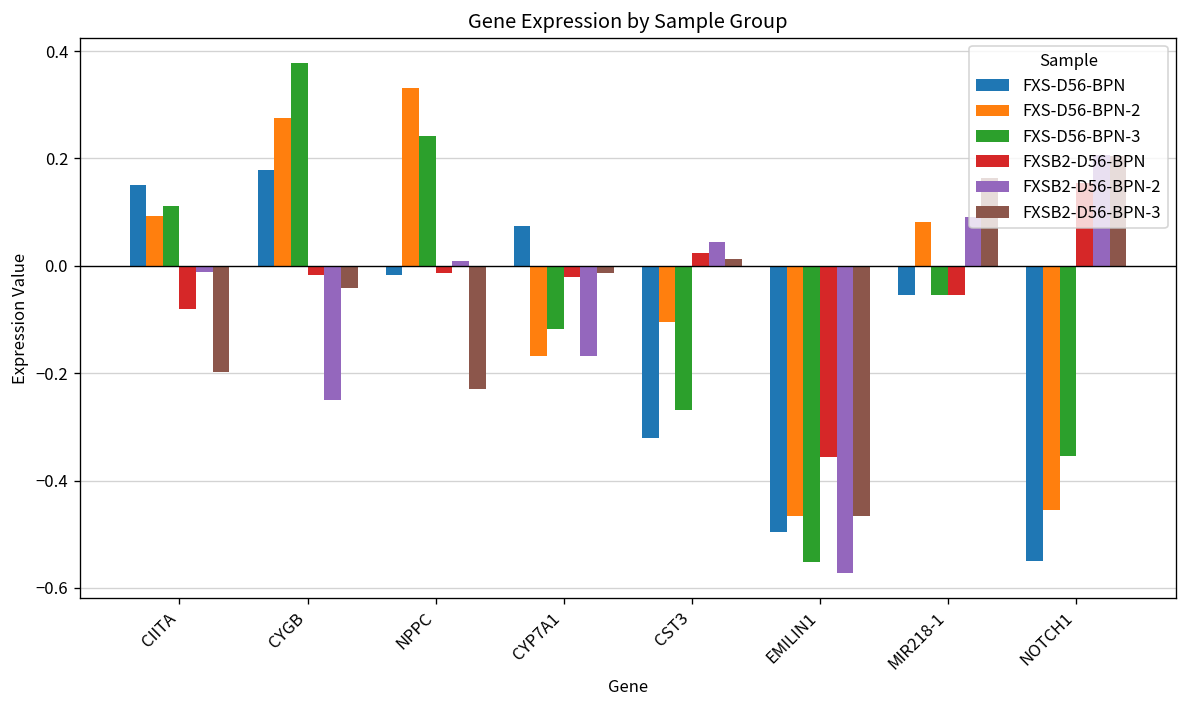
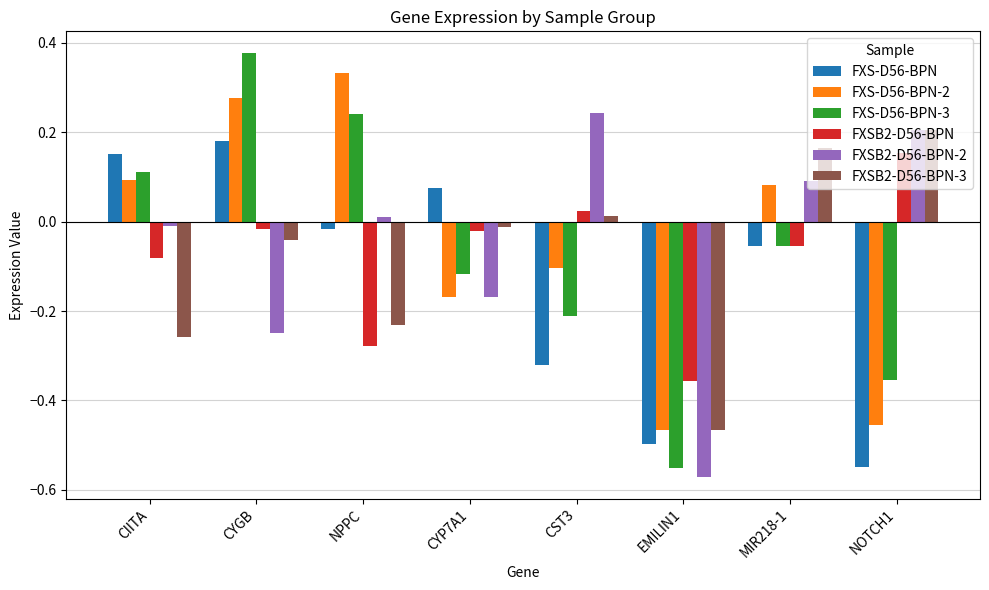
  {
    "FXS-D56-BPN": {
      "CIITA": 0.15,
      "CYGB": 0.18,
      "NPPC": -0.02,
      "CYP7A1": 0.08,
      "CST3": -0.32,
      "EMILIN1": -0.50,
      "MIR218-1": -0.05,
      "NOTCH1": -0.55
    },
    "FXS-D56-BPN-2": {
      "CIITA": 0.09,
      "CYGB": 0.28,
      "NPPC": 0.33,
      "CYP7A1": -0.17,
      "CST3": -0.10,
      "EMILIN1": -0.47,
      "MIR218-1": 0.08,
      "NOTCH1": -0.45
    },
    "FXS-D56-BPN-3": {
      "CIITA": 0.11,
      "CYGB": 0.38,
      "NPPC": 0.24,
      "CYP7A1": -0.12,
-     "CST3": -0.27,
+     "CST3": -0.21,
      "EMILIN1": -0.55,
      "MIR218-1": -0.05,
      "NOTCH1": -0.35
    },
    "FXSB2-D56-BPN": {
      "CIITA": -0.08,
      "CYGB": -0.02,
-     "NPPC": -0.01,
+     "NPPC": -0.28,
      "CYP7A1": -0.02,
      "CST3": 0.02,
      "EMILIN1": -0.36,
      "MIR218-1": -0.05
    },
    "FXSB2-D56-BPN-2": {
      "CIITA": -0.01,
      "CYGB": -0.25,
      "NPPC": 0.01,
      "CYP7A1": -0.17,
-     "CST3": 0.05,
+     "CST3": 0.24,
      "EMILIN1": -0.57
    },
    "FXSB2-D56-BPN-3": {
-     "CIITA": -0.20,
+     "CIITA": -0.26,
      "CYGB": -0.04,
      "NPPC": -0.23,
      "CYP7A1": -0.01,
      "CST3": 0.01,
      "EMILIN1": -0.47
    }
  }
